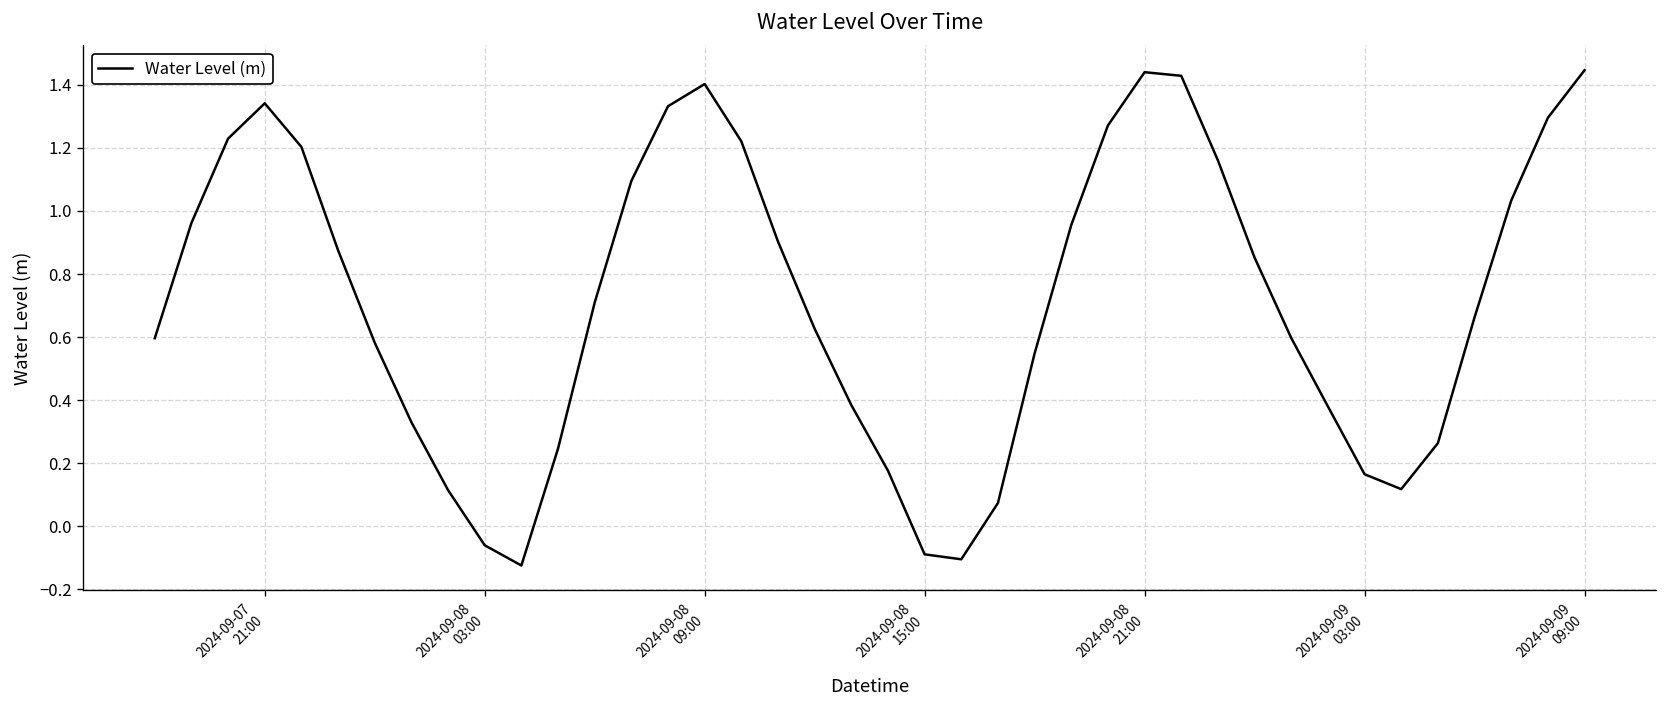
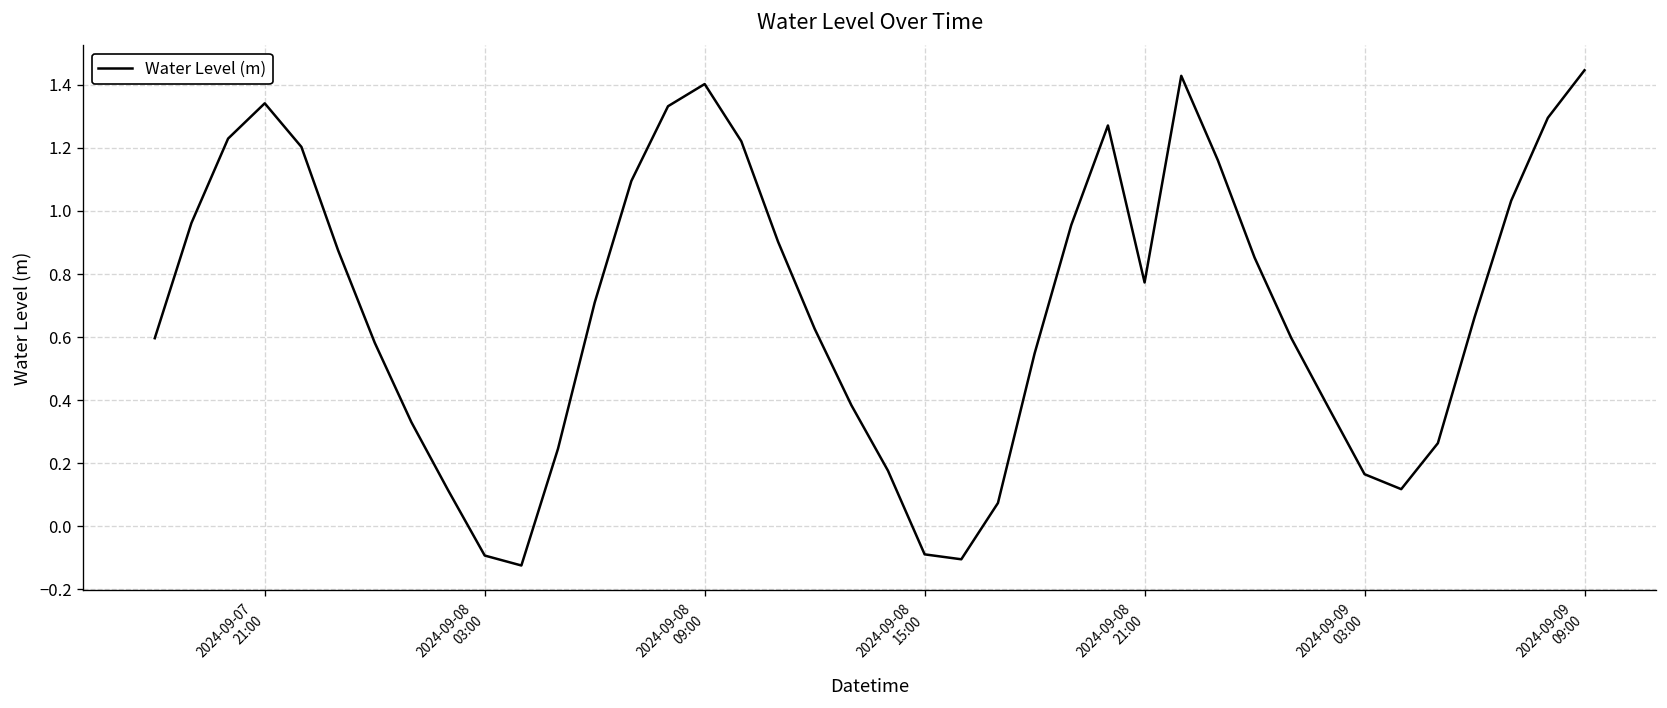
  {
    "2024-09-07 21:00": 1.34,
-   "2024-09-08 03:00": -0.06,
+   "2024-09-08 03:00": -0.09,
    "2024-09-08 09:00": 1.40,
    "2024-09-08 15:00": -0.09,
-   "2024-09-08 21:00": 1.44,
+   "2024-09-08 21:00": 0.77,
    "2024-09-09 03:00": 0.17,
    "2024-09-09 09:00": 1.45
  }
